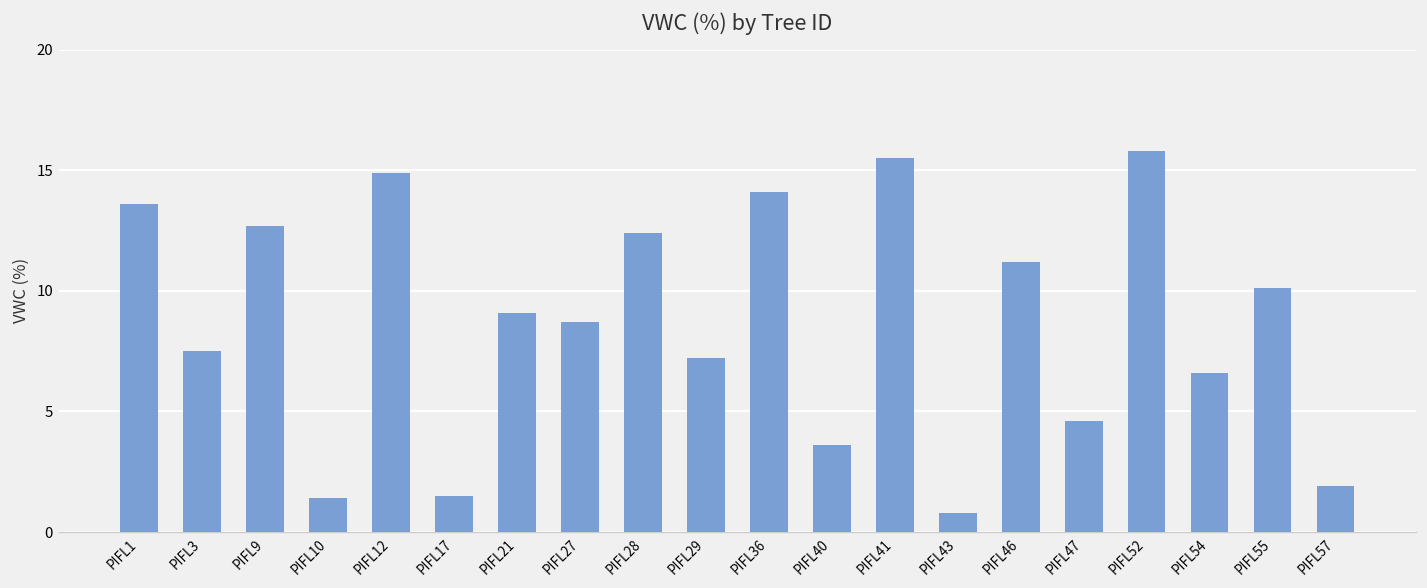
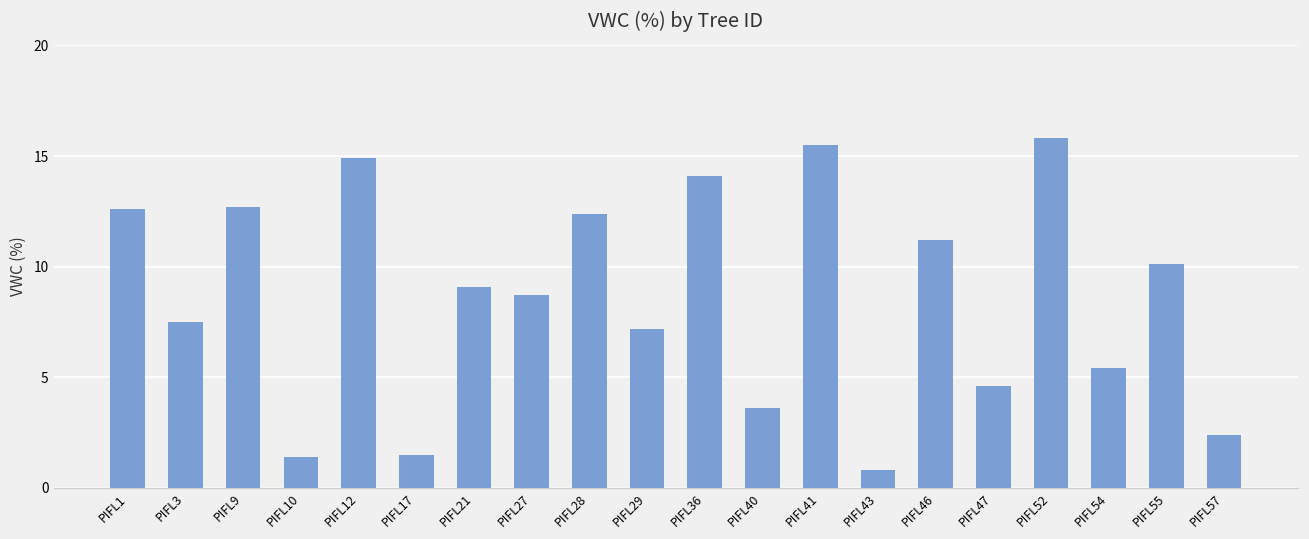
  {
-   "PIFL1": 13.6,
+   "PIFL1": 12.6,
    "PIFL3": 7.5,
    "PIFL9": 12.7,
    "PIFL10": 1.4,
    "PIFL12": 14.9,
    "PIFL17": 1.5,
    "PIFL21": 9.1,
    "PIFL27": 8.7,
    "PIFL28": 12.4,
    "PIFL29": 7.2,
    "PIFL36": 14.1,
    "PIFL40": 3.6,
    "PIFL41": 15.5,
    "PIFL43": 0.8,
    "PIFL46": 11.2,
    "PIFL47": 4.6,
    "PIFL52": 15.8,
-   "PIFL54": 6.6,
+   "PIFL54": 5.4,
    "PIFL55": 10.1,
-   "PIFL57": 1.9
+   "PIFL57": 2.4
  }
